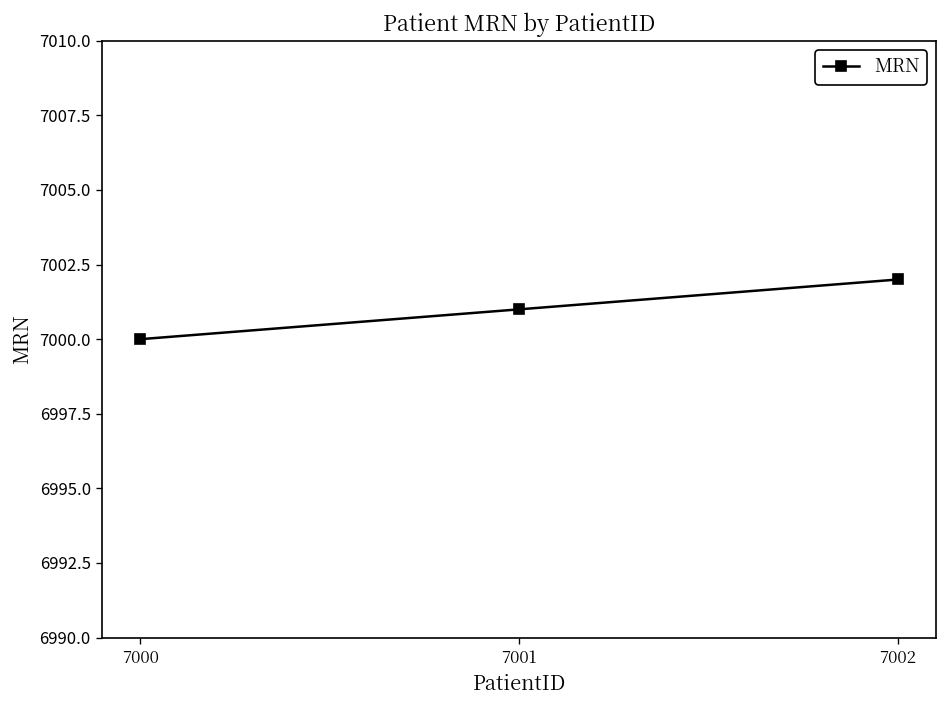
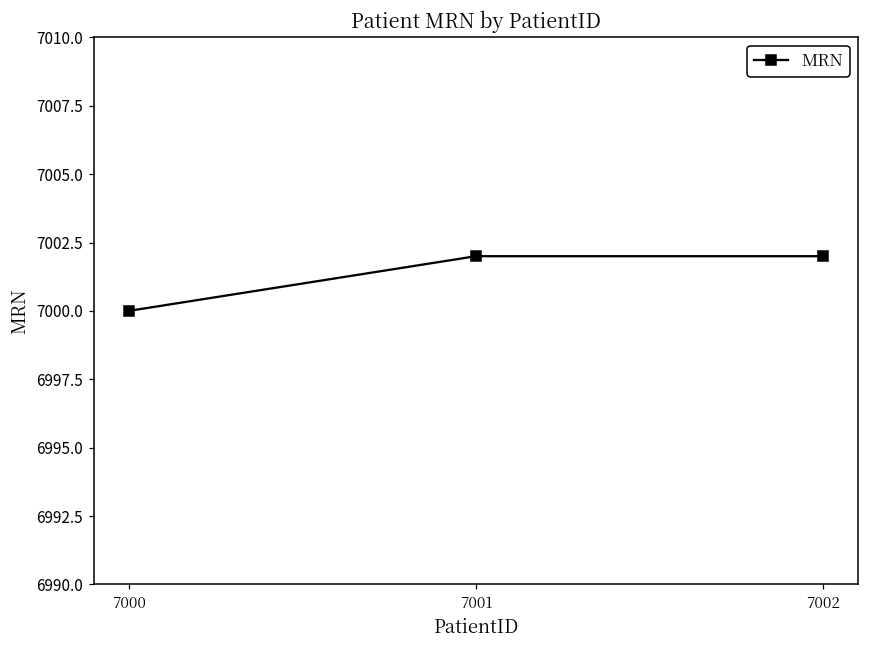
  {
    "7000": 7000,
-   "7001": 7001,
+   "7001": 7002,
    "7002": 7002
  }
